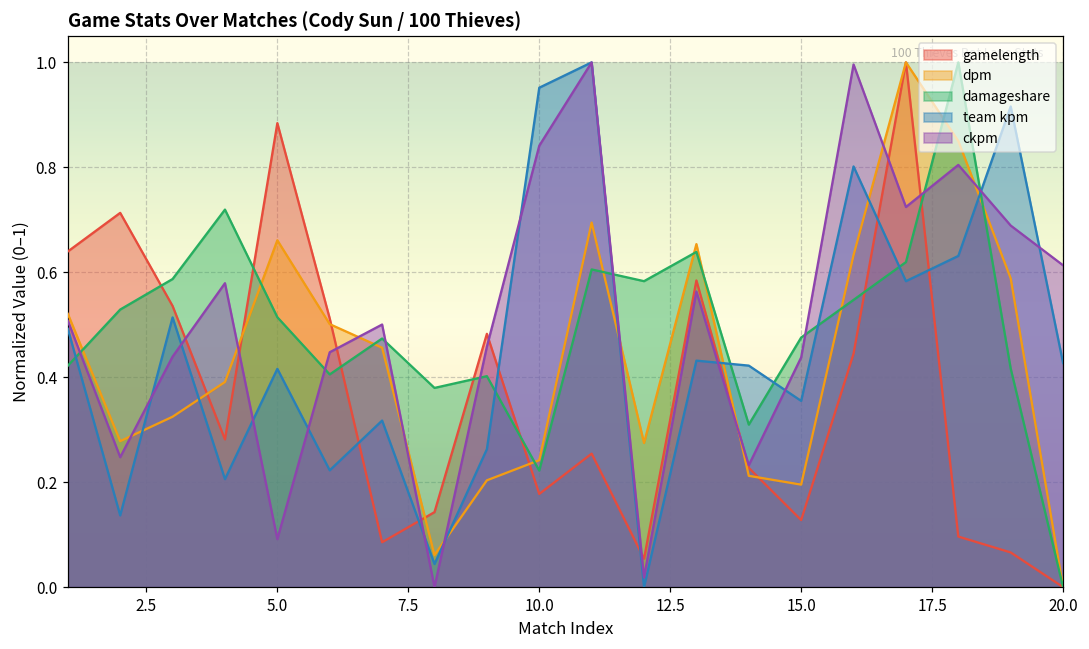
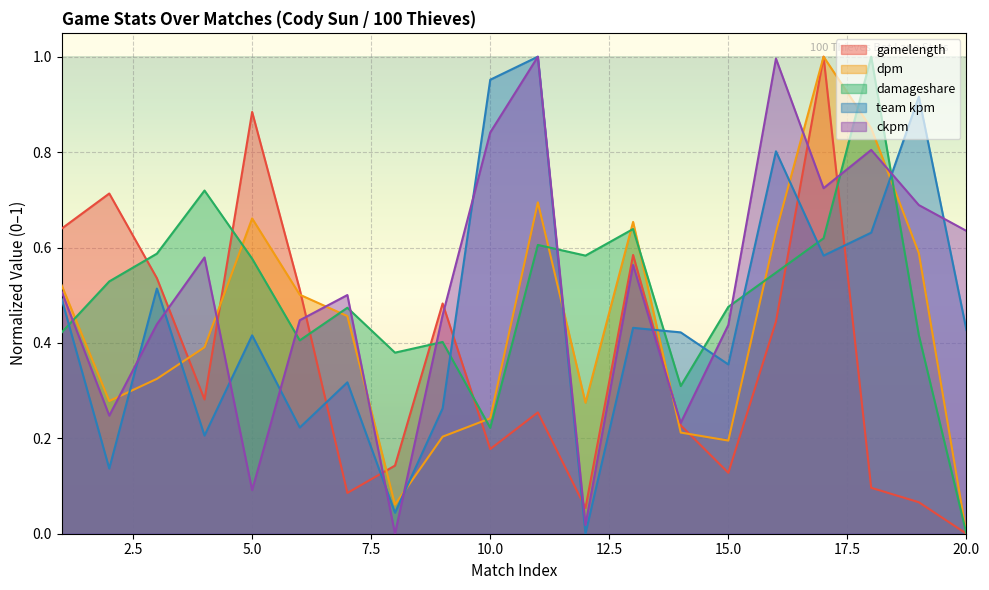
  {
    "gamelength": {
      "5.0": 0.88,
      "10.0": 0.18,
      "15.0": 0.13
    },
    "dpm": {
      "5.0": 0.66,
      "10.0": 0.24,
      "15.0": 0.20
    },
    "damageshare": {
-     "5.0": 0.51,
+     "5.0": 0.58,
      "10.0": 0.22,
      "15.0": 0.48
    },
    "team kpm": {
      "5.0": 0.42,
      "10.0": 0.95,
      "15.0": 0.35,
      "20.0": 0.43
    },
    "ckpm": {
      "5.0": 0.09,
      "10.0": 0.84,
      "15.0": 0.44,
-     "20.0": 0.61
+     "20.0": 0.63
    }
  }
